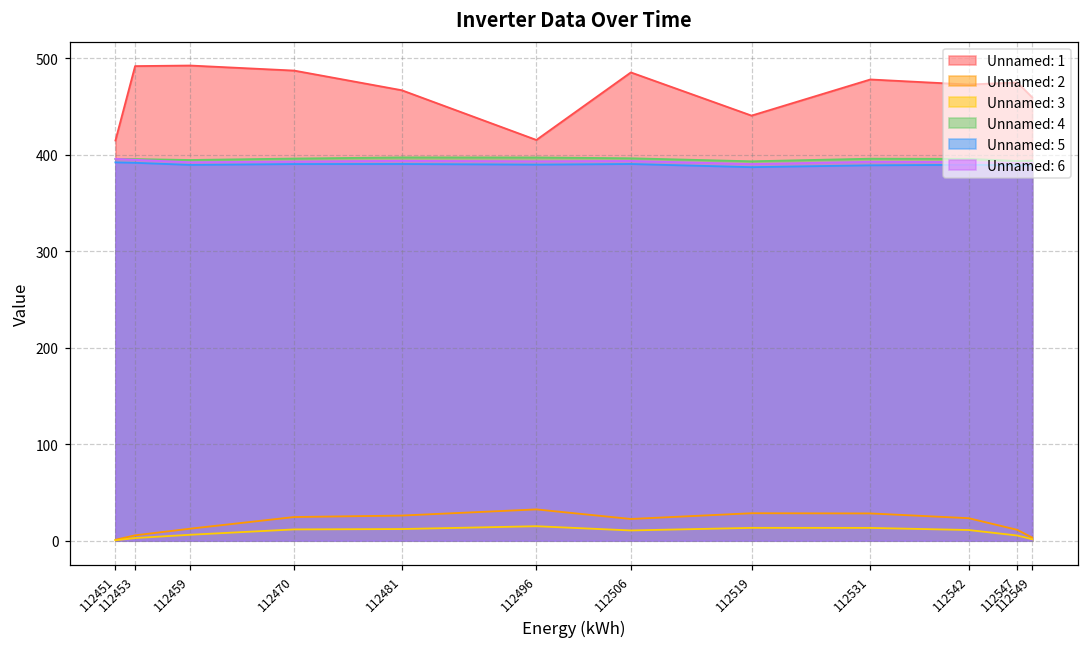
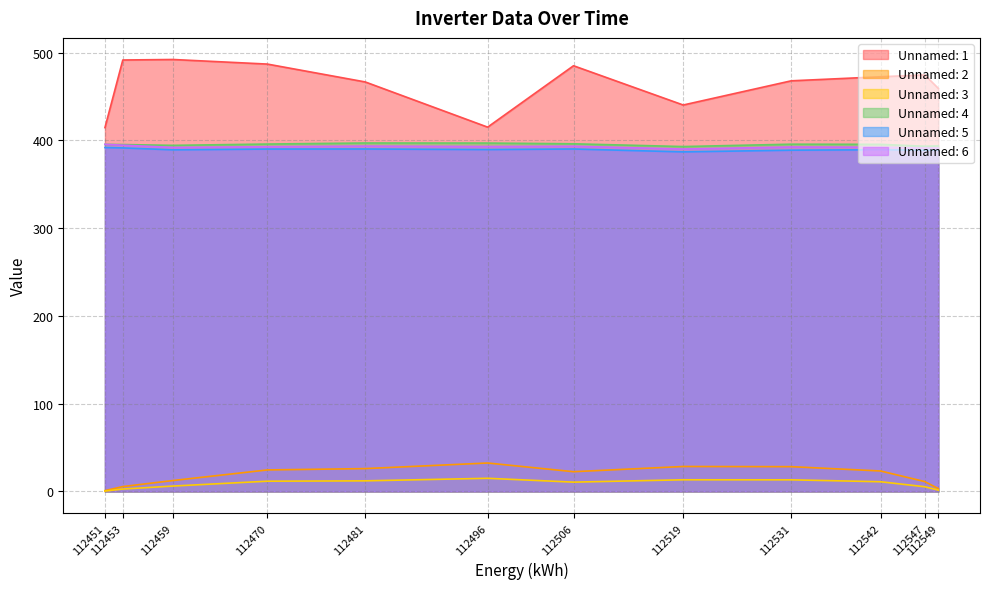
  {
    "Unnamed: 1": {
      "112451": 410,
      "112453": 490,
      "112459": 490,
      "112470": 490,
      "112481": 470,
      "112496": 420,
      "112506": 490,
      "112519": 440,
-     "112531": 480
+     "112531": 470
    },
    "Unnamed: 4": {
      "112470": 400,
      "112481": 400,
      "112496": 400,
      "112531": 400
    },
    "Unnamed: 5": {
      "112451": 390,
      "112453": 390,
      "112481": 390,
      "112496": 390,
      "112506": 390,
      "112519": 390,
      "112531": 390
    },
    "Unnamed: 6": {
      "112481": 390,
      "112496": 390,
      "112531": 390
    }
  }
